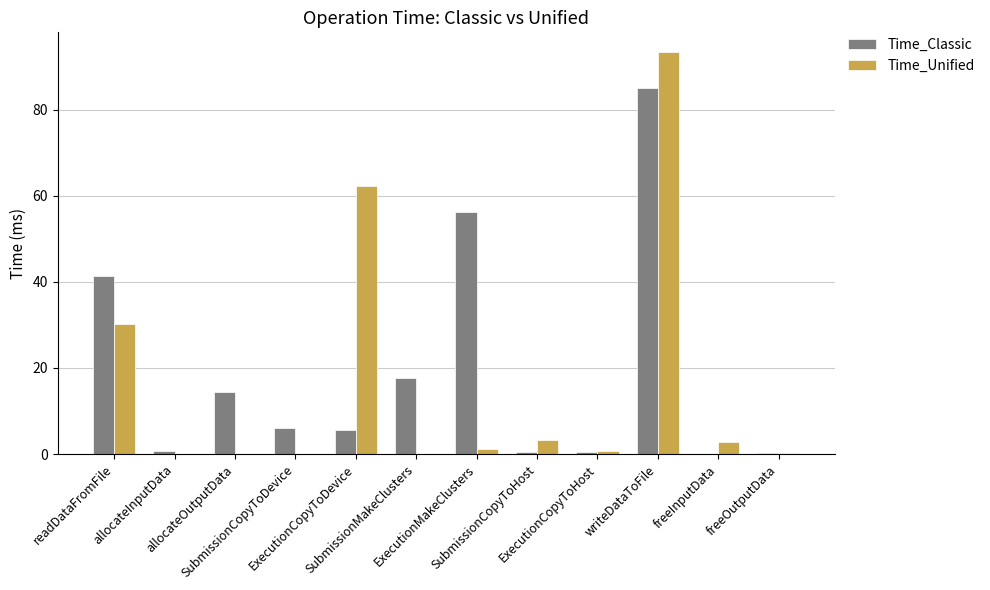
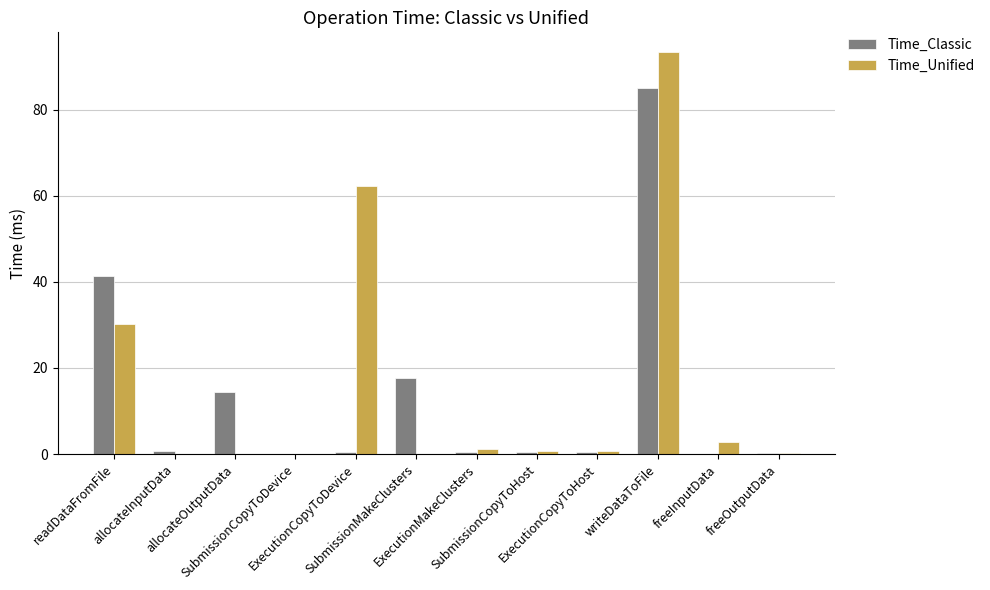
  {
    "Time_Classic": {
      "readDataFromFile": 41,
      "allocateInputData": 1,
      "allocateOutputData": 14,
-     "SubmissionCopyToDevice": 6,
-     "ExecutionCopyToDevice": 6,
+     "SubmissionCopyToDevice": 0,
+     "ExecutionCopyToDevice": 1,
      "SubmissionMakeClusters": 18,
-     "ExecutionMakeClusters": 56,
+     "ExecutionMakeClusters": 0,
      "writeDataToFile": 85
    },
    "Time_Unified": {
      "readDataFromFile": 30,
      "ExecutionCopyToDevice": 62,
      "ExecutionMakeClusters": 1,
-     "SubmissionCopyToHost": 3,
+     "SubmissionCopyToHost": 1,
      "ExecutionCopyToHost": 1,
      "writeDataToFile": 93,
      "freeInputData": 3
    }
  }
